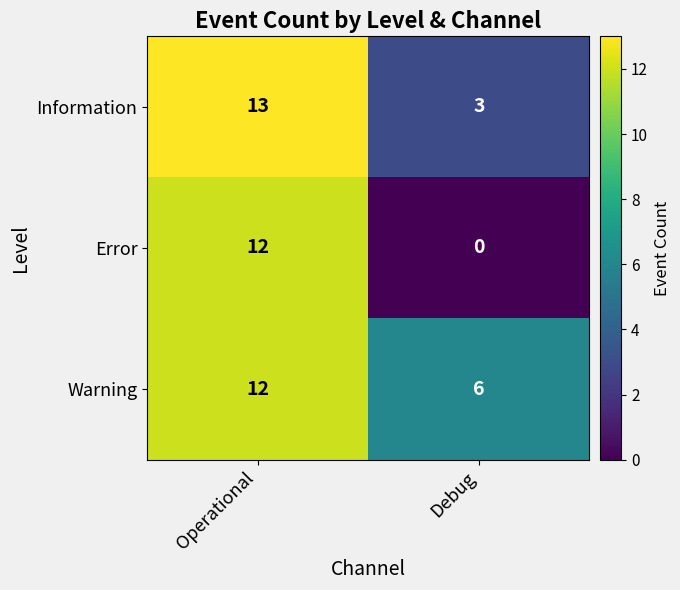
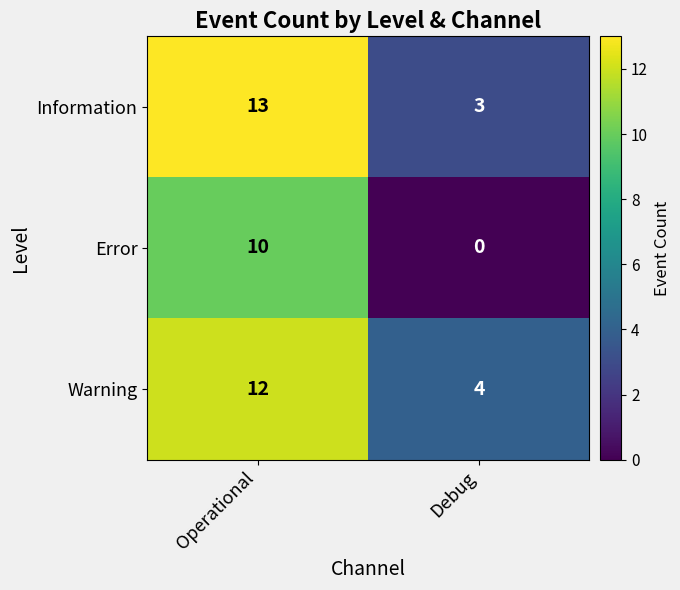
  {
    "Information": {
      "Operational": 13,
      "Debug": 3
    },
    "Error": {
-     "Operational": 12,
+     "Operational": 10,
      "Debug": 0
    },
    "Warning": {
      "Operational": 12,
-     "Debug": 6
+     "Debug": 4
    }
  }
